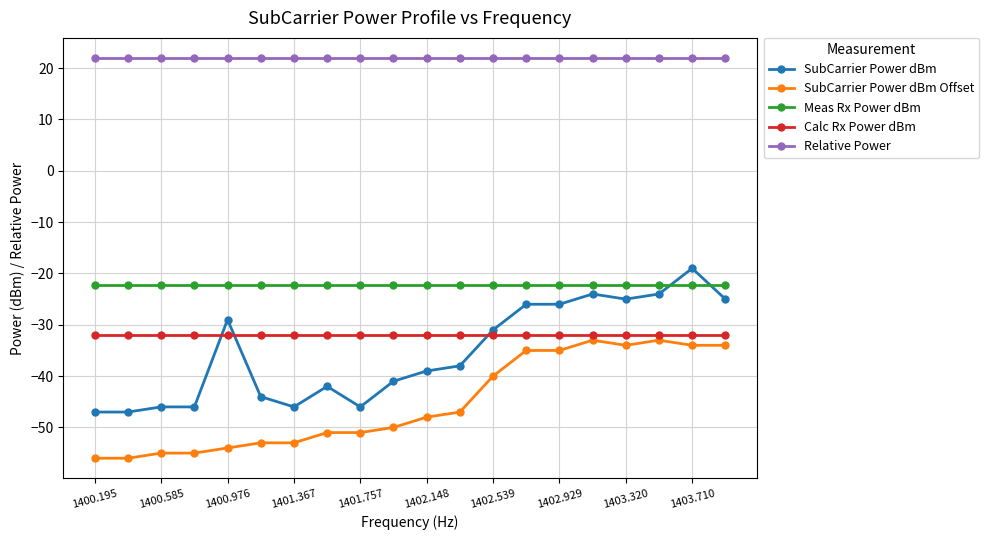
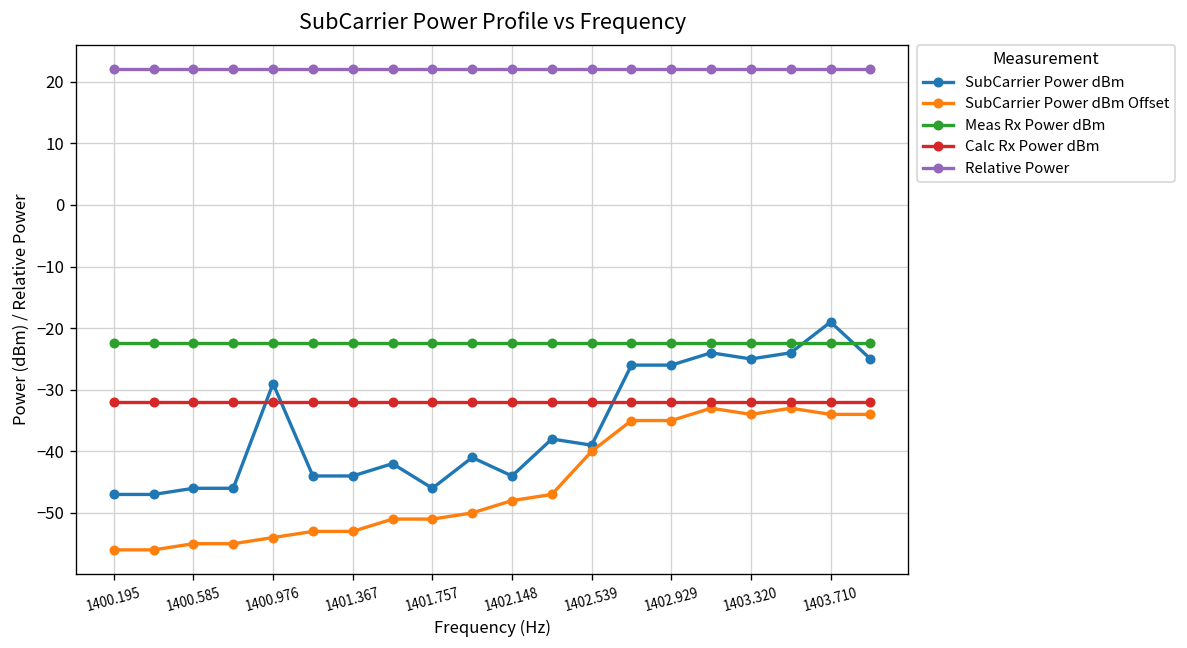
  {
    "SubCarrier Power dBm": {
      "1400.195": -47,
      "1400.585": -46,
      "1400.976": -29,
-     "1401.367": -46,
+     "1401.367": -44,
      "1401.757": -46,
-     "1402.148": -39,
-     "1402.539": -31,
+     "1402.148": -44,
+     "1402.539": -39,
      "1402.929": -26,
      "1403.320": -25,
      "1403.710": -19
    },
    "SubCarrier Power dBm Offset": {
      "1400.195": -56,
      "1400.585": -55,
      "1400.976": -54,
      "1401.367": -53,
      "1401.757": -51,
      "1402.148": -48,
      "1402.539": -40,
      "1402.929": -35,
      "1403.320": -34,
      "1403.710": -34
    },
    "Meas Rx Power dBm": {
      "1400.195": -22,
      "1400.585": -22,
      "1400.976": -22,
      "1401.367": -22,
      "1401.757": -22,
      "1402.148": -22,
      "1402.539": -22,
      "1402.929": -22,
      "1403.320": -22,
      "1403.710": -22
    },
    "Calc Rx Power dBm": {
      "1400.195": -32,
      "1400.585": -32,
      "1400.976": -32,
      "1401.367": -32,
      "1401.757": -32,
      "1402.148": -32,
      "1402.539": -32,
      "1402.929": -32,
      "1403.320": -32,
      "1403.710": -32
    },
    "Relative Power": {
      "1400.195": 22,
      "1400.585": 22,
      "1400.976": 22,
      "1401.367": 22,
      "1401.757": 22,
      "1402.148": 22,
      "1402.539": 22,
      "1402.929": 22,
      "1403.320": 22,
      "1403.710": 22
    }
  }
